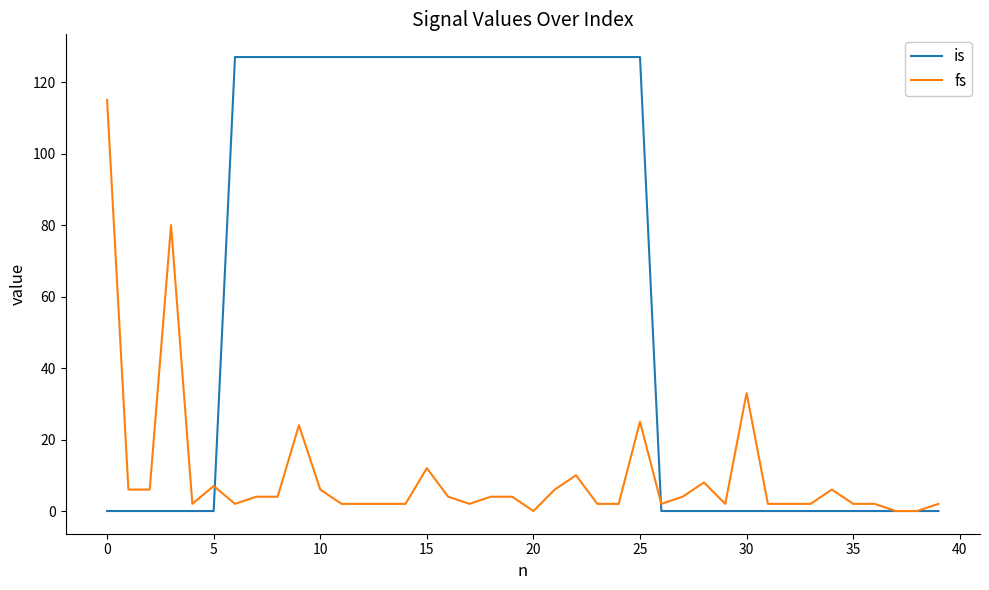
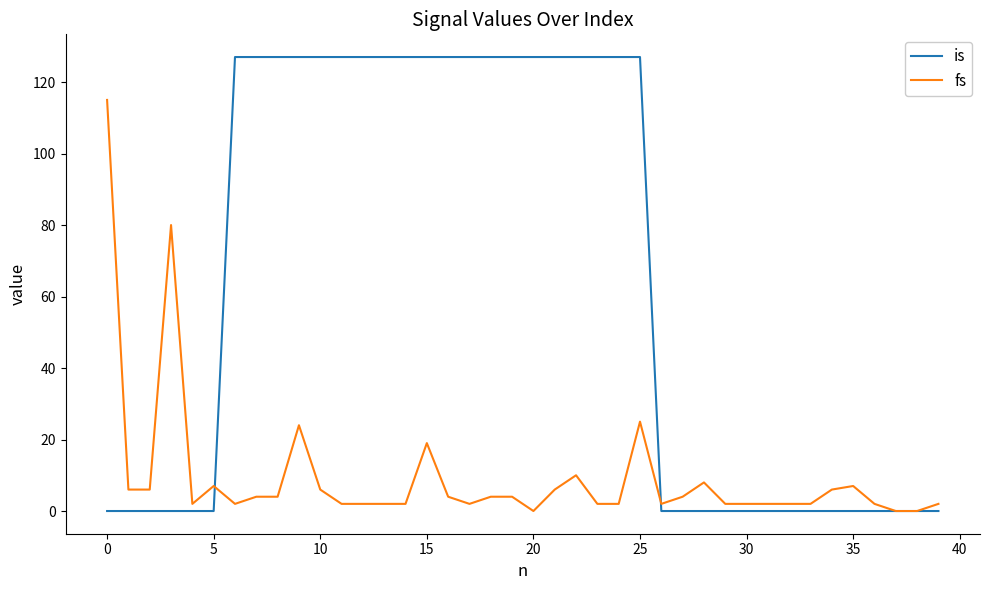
  {
    "is": {
      "0": 0,
      "5": 0,
      "10": 127,
      "15": 127,
      "20": 127,
      "25": 127,
      "30": 0,
      "35": 0
    },
    "fs": {
      "0": 115,
      "5": 7,
      "10": 6,
-     "15": 12,
+     "15": 19,
      "20": 0,
      "25": 25,
-     "30": 33,
-     "35": 2
+     "30": 2,
+     "35": 7
    }
  }
